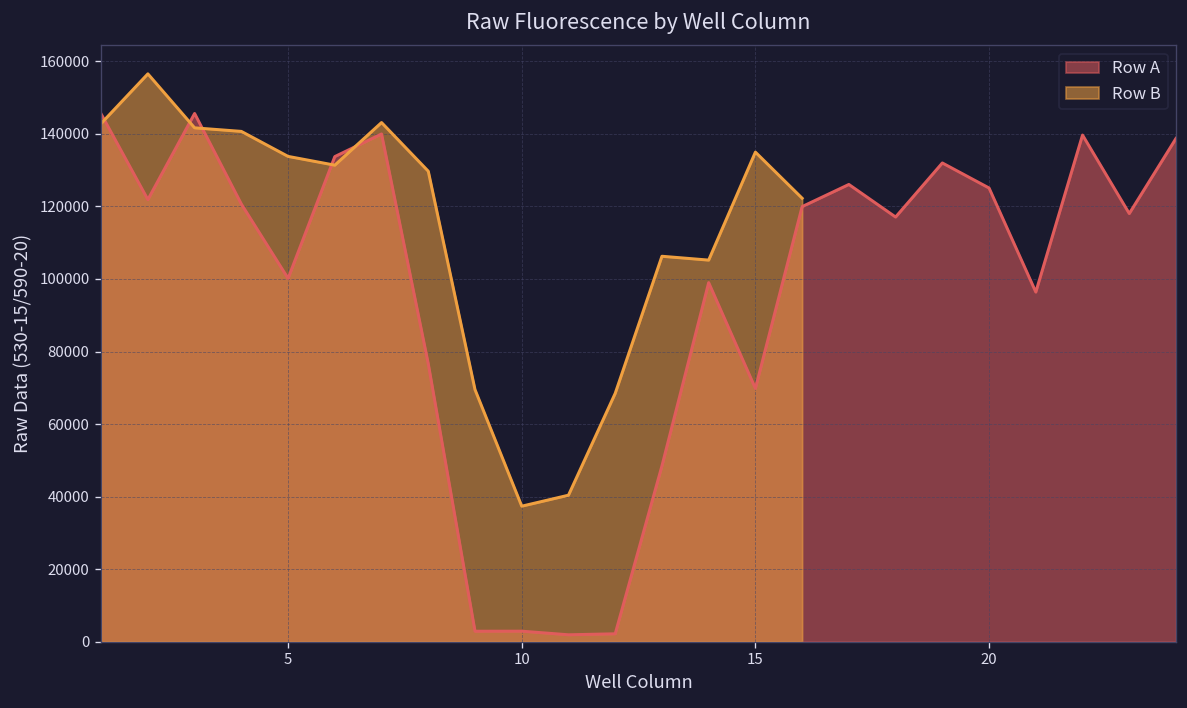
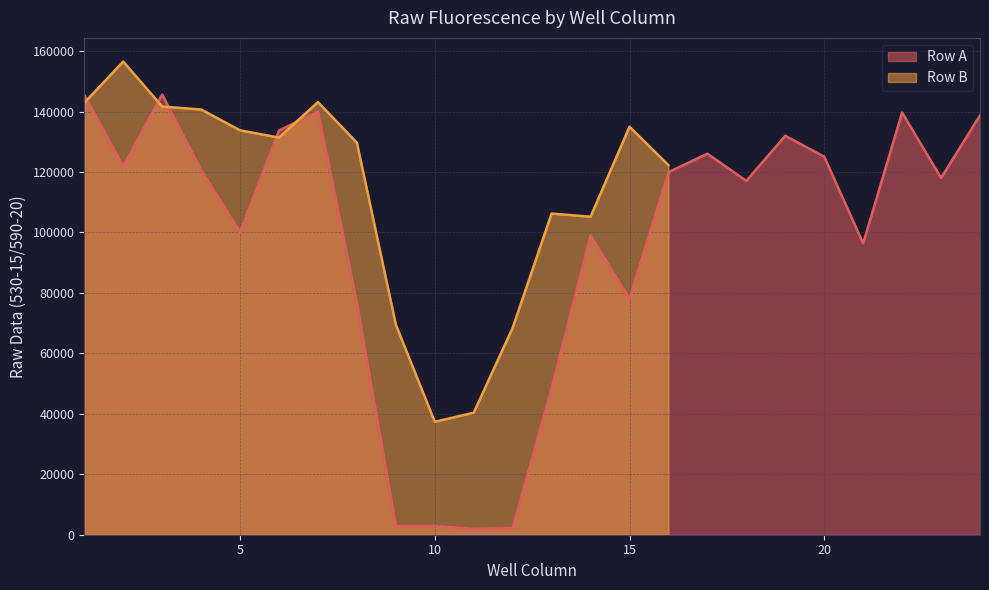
  {
    "Row A": {
      "5": 100000,
      "10": 3000,
-     "15": 70000,
+     "15": 78000,
      "20": 125000
    },
    "Row B": {
      "5": 134000,
      "10": 37000,
      "15": 135000
    }
  }
